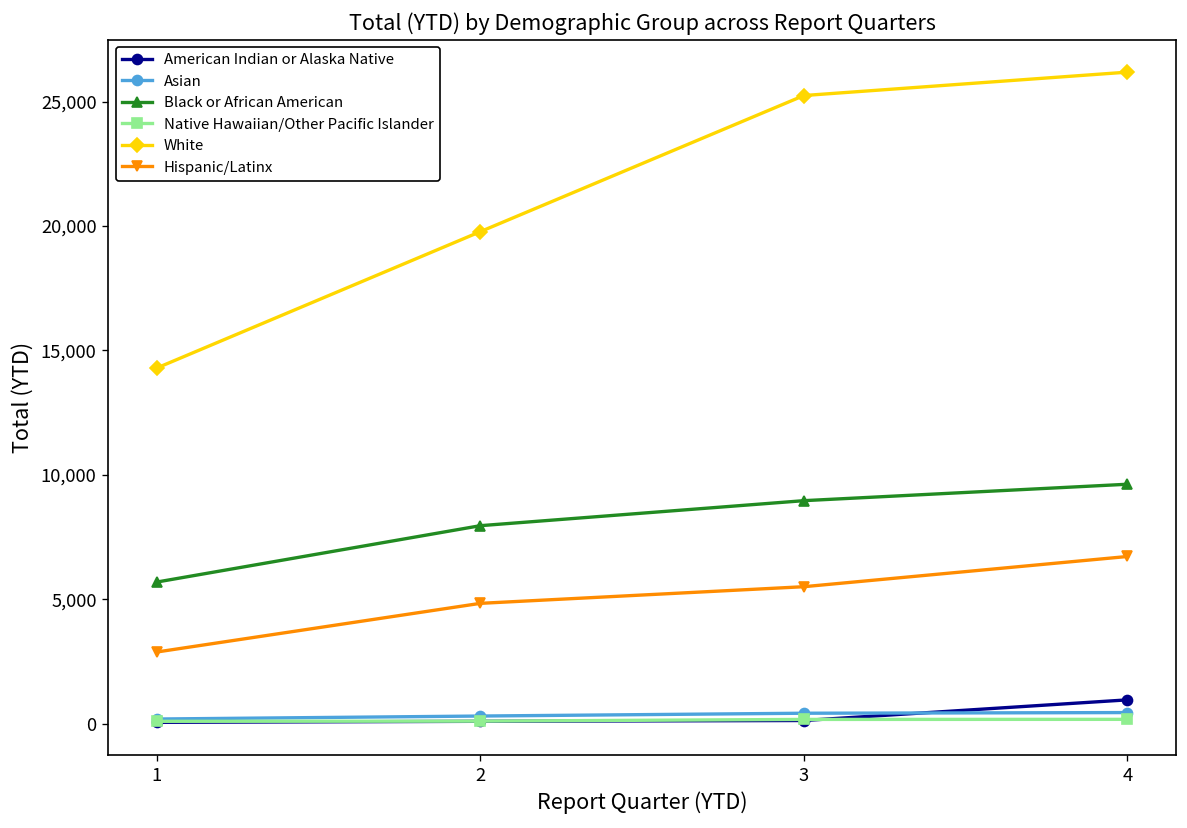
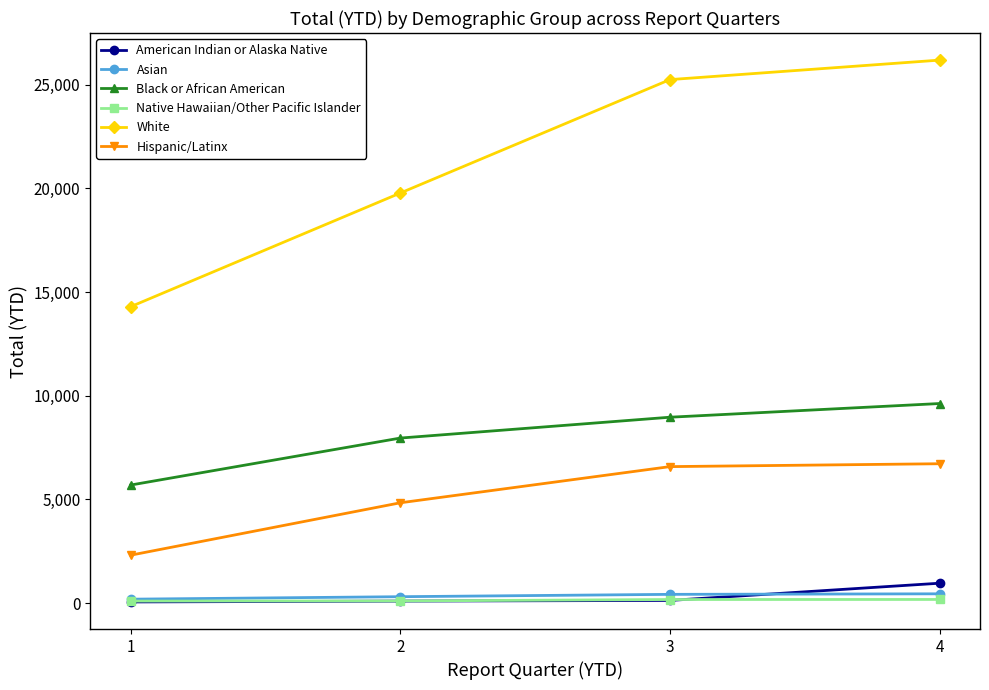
  {
    "American Indian or Alaska Native": {
      "4": "1,000"
    },
    "Asian": {
      "2": "300",
      "3": "400",
      "4": "500"
    },
    "Black or African American": {
      "1": "5,700",
      "2": "8,000",
      "3": "9,000",
      "4": "9,600"
    },
    "Native Hawaiian/Other Pacific Islander": {
      "4": "200"
    },
    "White": {
      "1": "14,300",
      "2": "19,800",
      "3": "25,200",
      "4": "26,200"
    },
    "Hispanic/Latinx": {
-     "1": "2,900",
+     "1": "2,300",
      "2": "4,800",
-     "3": "5,500",
+     "3": "6,600",
      "4": "6,700"
    }
  }
